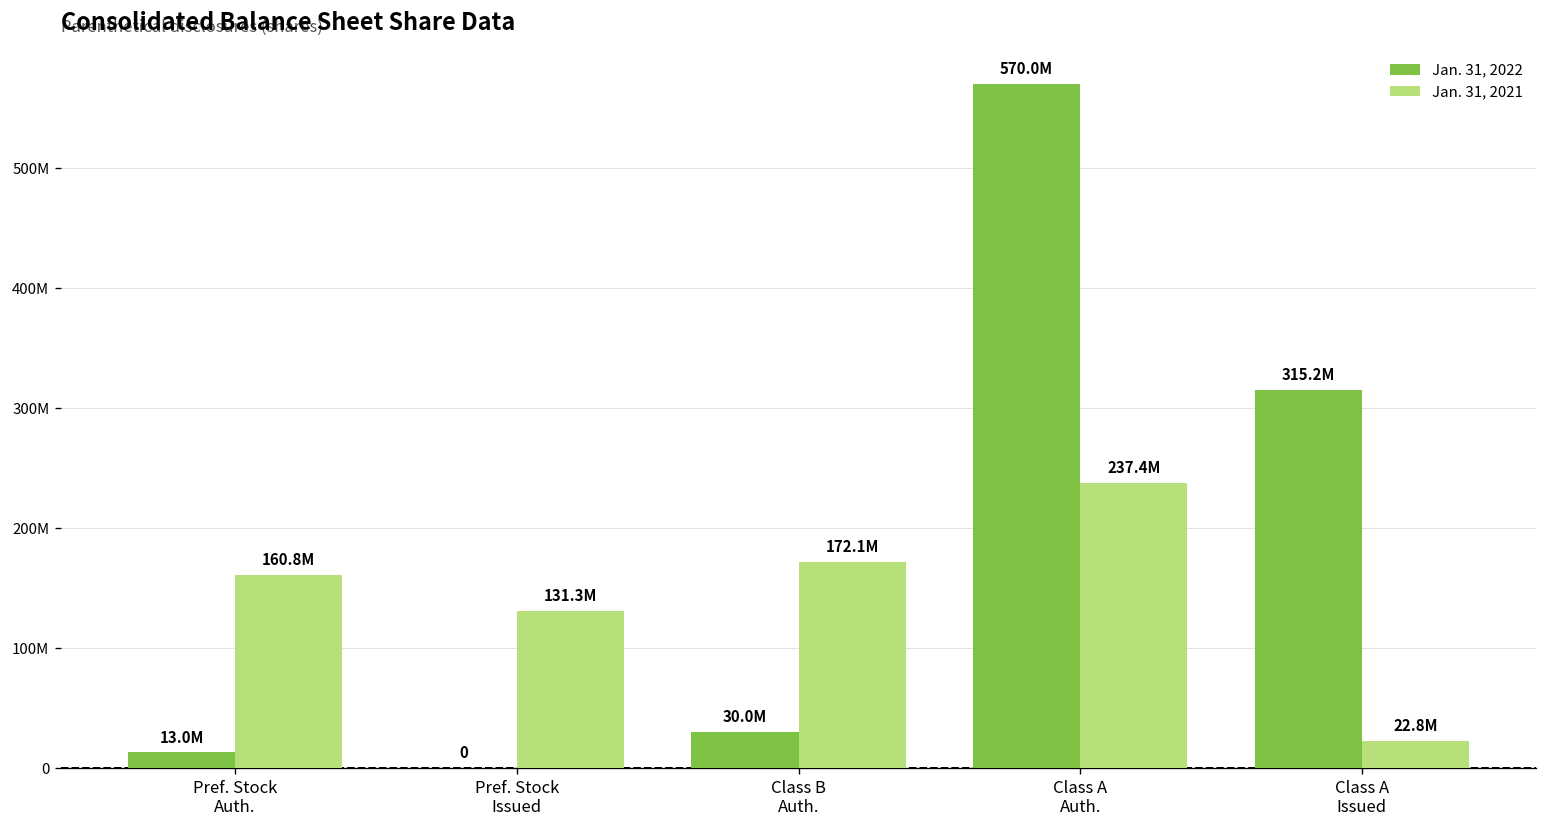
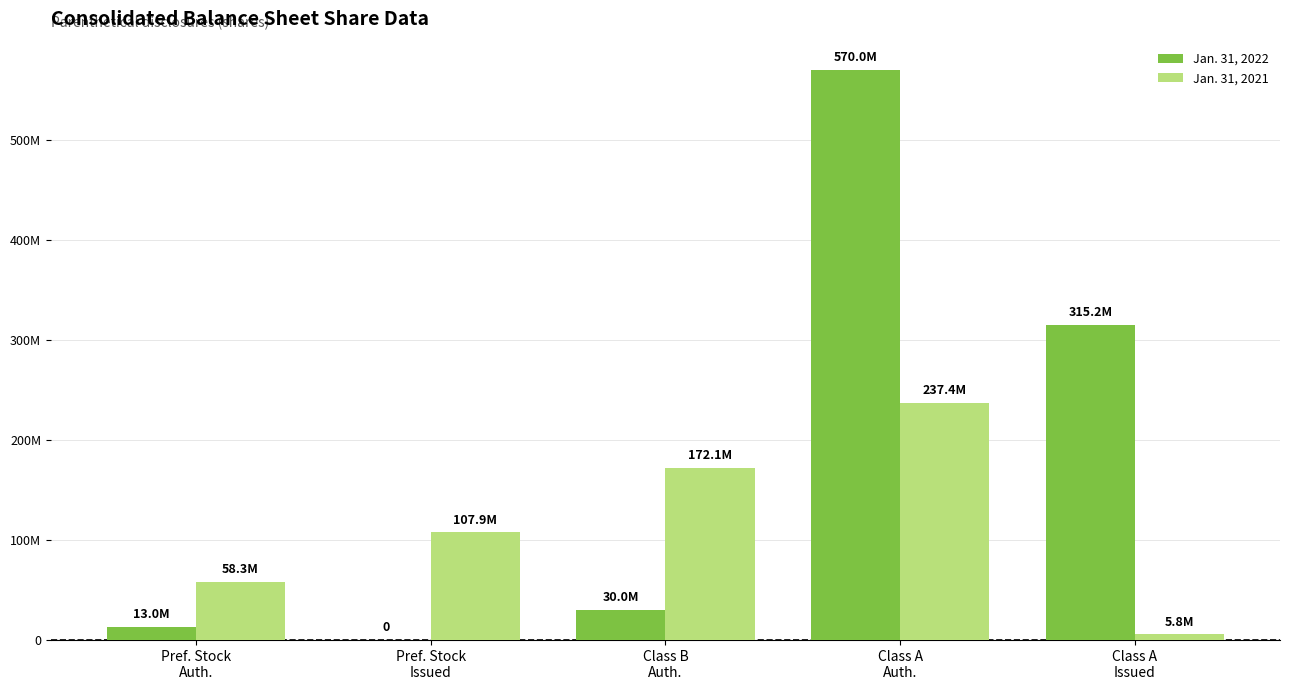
  {
    "Jan. 31, 2022": {
      "Pref. Stock Auth.": "13.0M",
      "Pref. Stock Issued": "0",
      "Class B Auth.": "30.0M",
      "Class A Auth.": "570.0M",
      "Class A Issued": "315.2M"
    },
    "Jan. 31, 2021": {
-     "Pref. Stock Auth.": "160.8M",
-     "Pref. Stock Issued": "131.3M",
+     "Pref. Stock Auth.": "58.3M",
+     "Pref. Stock Issued": "107.9M",
      "Class B Auth.": "172.1M",
      "Class A Auth.": "237.4M",
-     "Class A Issued": "22.8M"
+     "Class A Issued": "5.8M"
    }
  }
